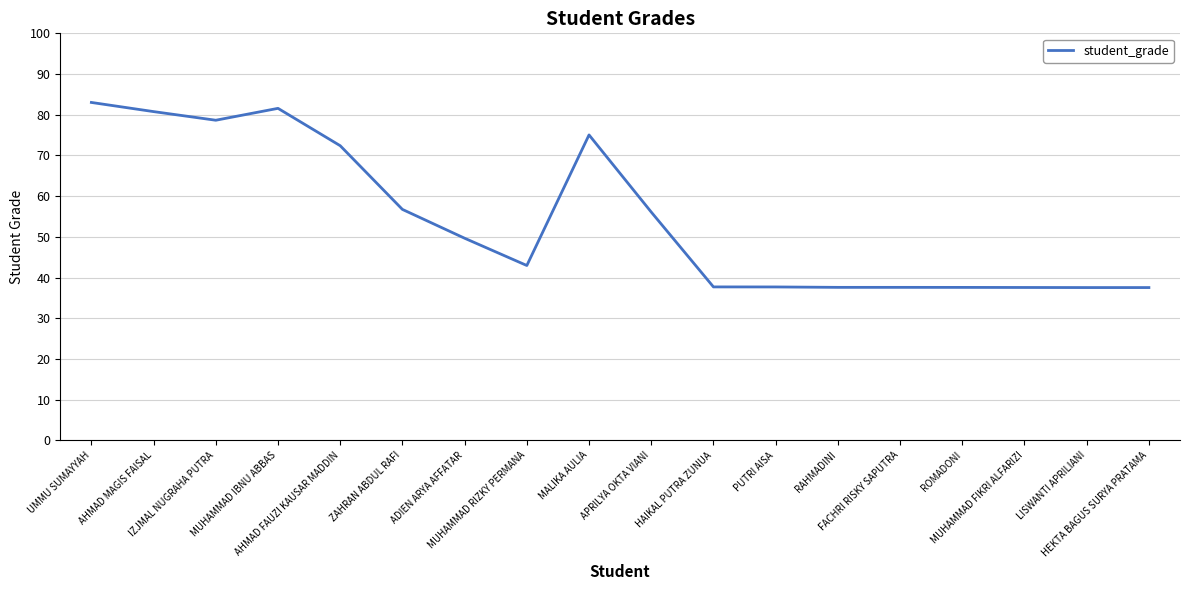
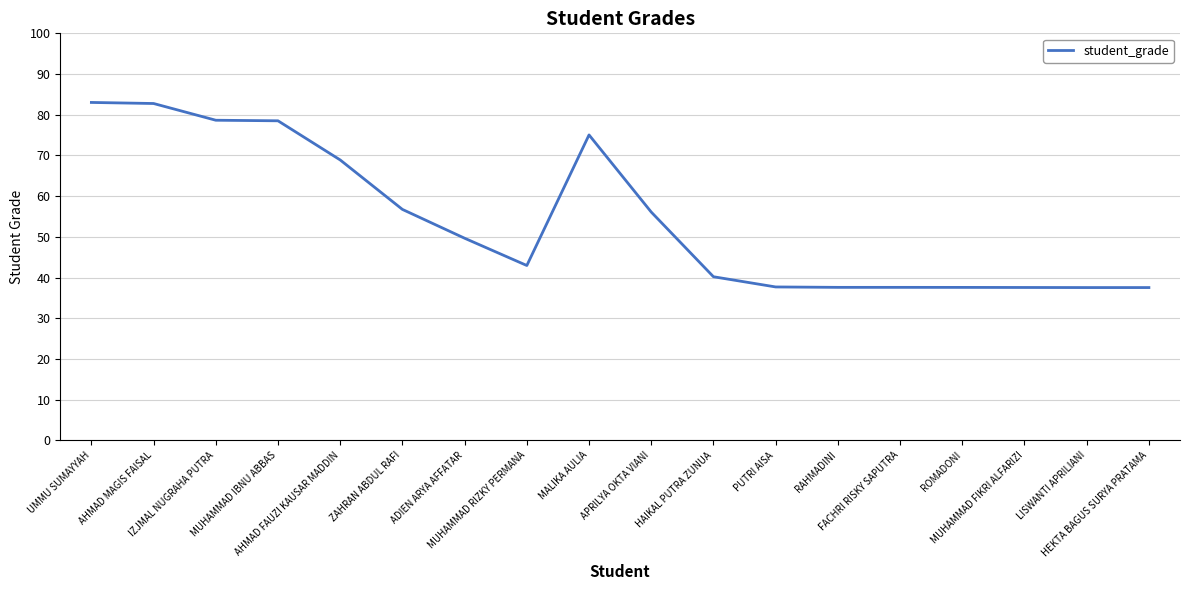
  {
    "UMMU SUMAYYAH": 83,
-   "AHMAD MAGIS FAISAL": 81,
+   "AHMAD MAGIS FAISAL": 83,
    "IZJMAL NUGRAHA PUTRA": 79,
-   "MUHAMMAD IBNU ABBAS": 82,
-   "AHMAD FAUZI KAUSAR MADDIN": 72,
+   "MUHAMMAD IBNU ABBAS": 79,
+   "AHMAD FAUZI KAUSAR MADDIN": 69,
    "ZAHRAN ABDUL RAFI": 57,
    "ADIEN ARYA AFFATAR": 50,
    "MUHAMMAD RIZKY PERMANA": 43,
    "MALIKA AULIA": 75,
    "APRILYA OKTA VIANI": 56,
-   "HAIKAL PUTRA ZUNUA": 38,
+   "HAIKAL PUTRA ZUNUA": 40,
    "PUTRI AISA": 38,
    "RAHMADINI": 38,
    "FACHRI RISKY SAPUTRA": 38,
    "ROMADONI": 38,
    "MUHAMMAD FIKRI ALFARIZI": 38,
    "LISWANTI APRILIANI": 38,
    "HEKTA BAGUS SURYA PRATAMA": 38
  }
